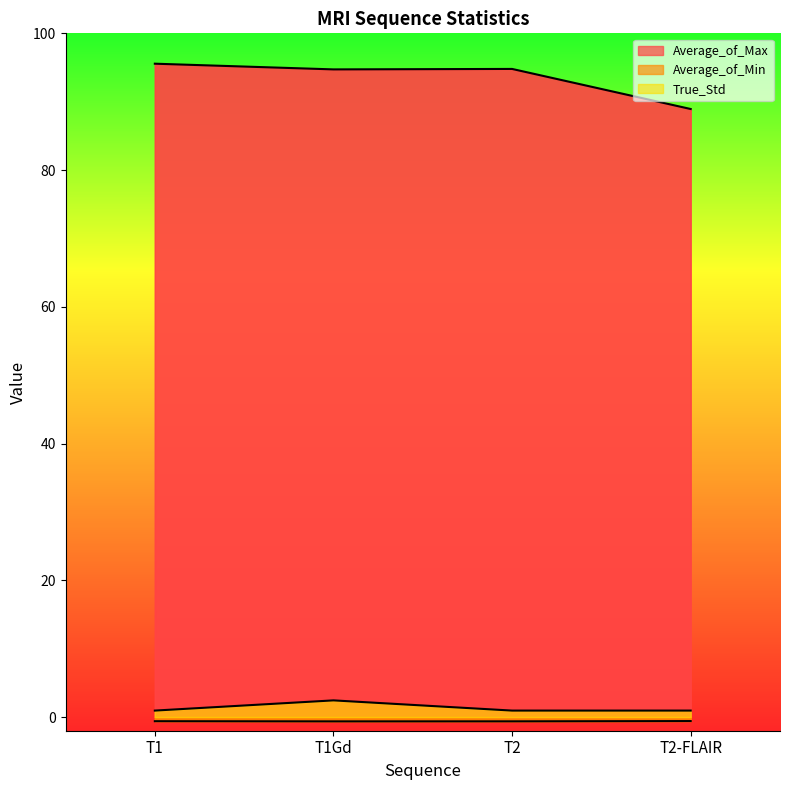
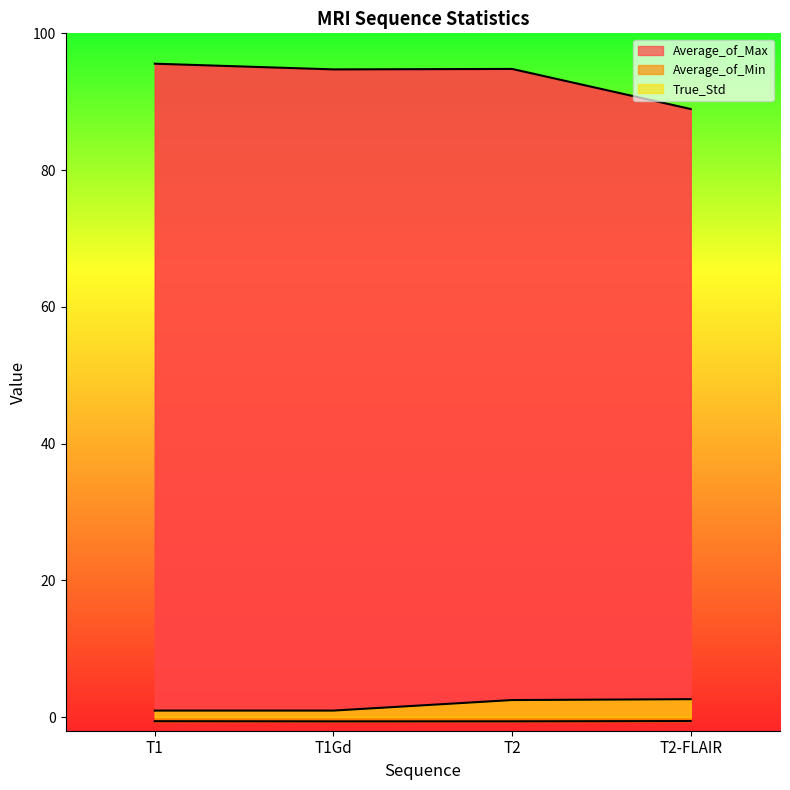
  {
    "Average_of_Max": {
      "T1": 96,
      "T1Gd": 95,
      "T2": 95,
      "T2-FLAIR": 89
    },
    "True_Std": {
      "T1": 1,
-     "T1Gd": 2,
-     "T2": 1,
-     "T2-FLAIR": 1
+     "T1Gd": 1,
+     "T2": 2,
+     "T2-FLAIR": 3
    }
  }
